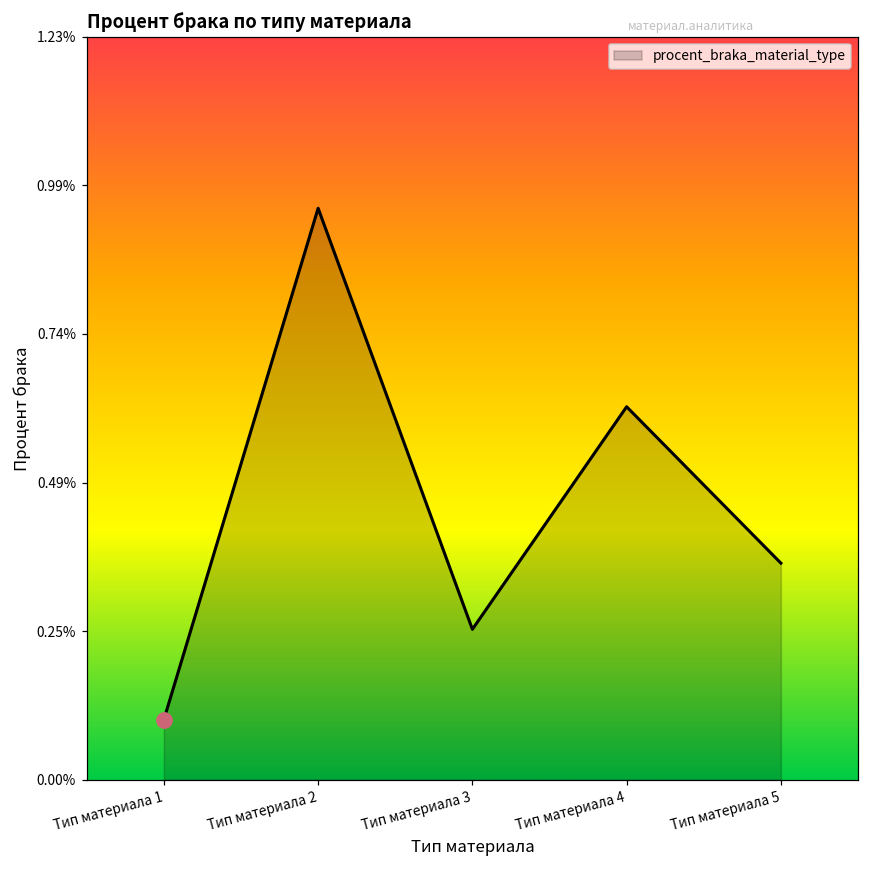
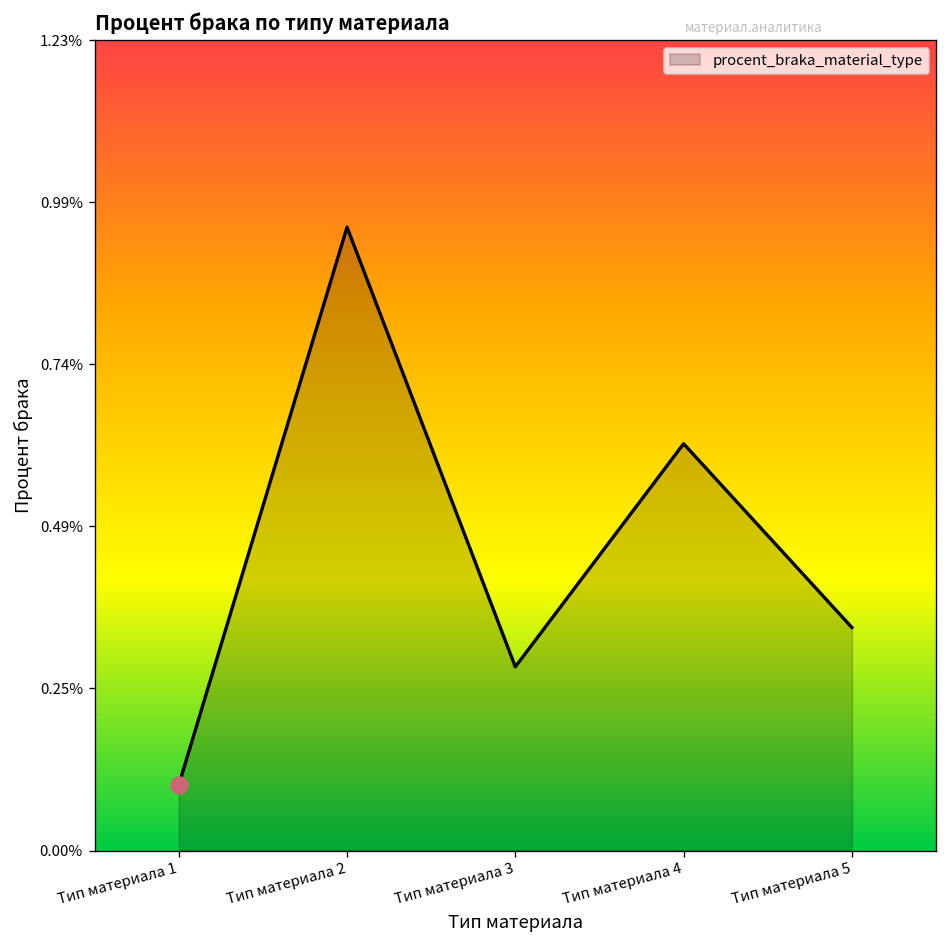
  {
    "procent_braka_material_type": {
      "Тип материала 2": "0.95%",
-     "Тип материала 3": "0.25%",
+     "Тип материала 3": "0.28%",
      "Тип материала 4": "0.62%",
-     "Тип материала 5": "0.36%"
+     "Тип материала 5": "0.34%"
    }
  }
